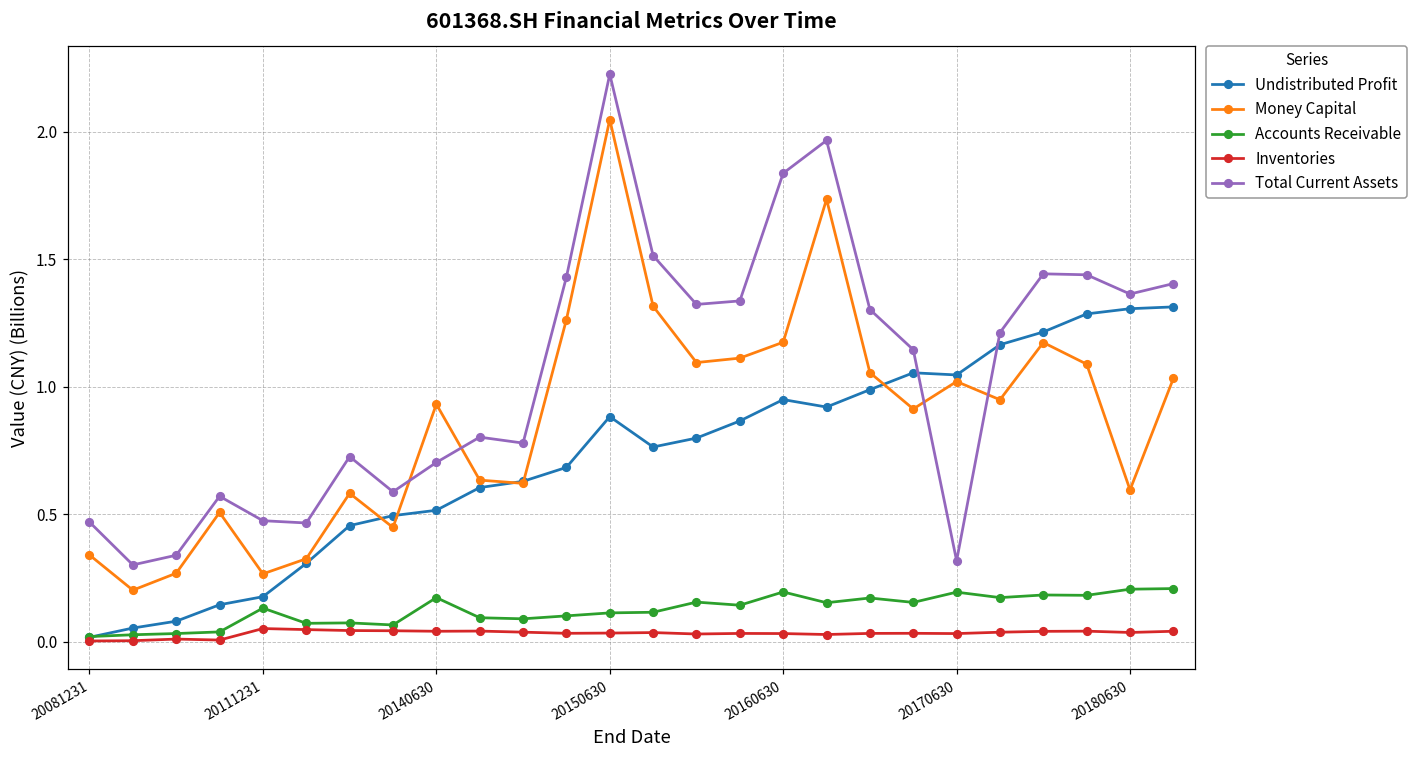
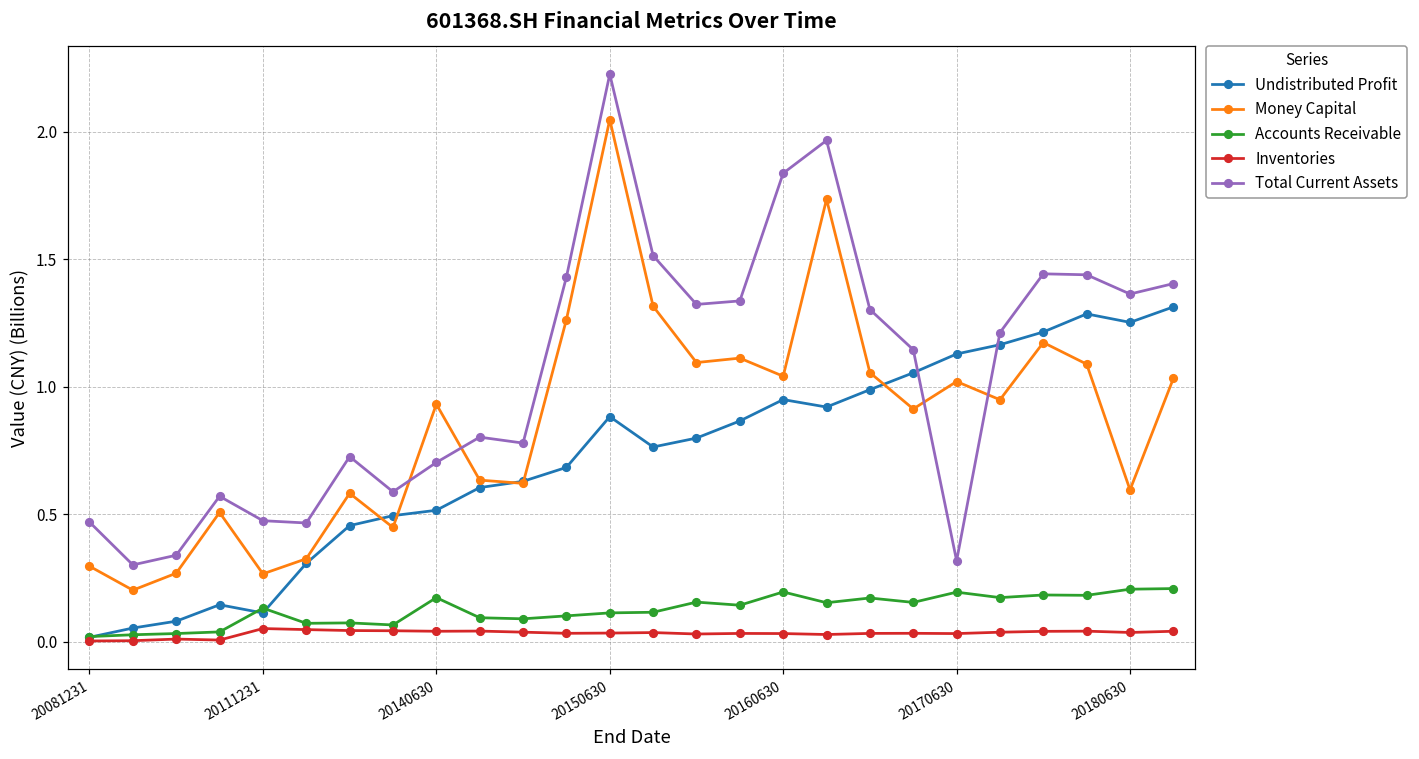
  {
    "Undistributed Profit": {
-     "20111231": 0.18,
+     "20111231": 0.11,
      "20140630": 0.52,
      "20150630": 0.88,
      "20160630": 0.95,
-     "20170630": 1.05,
-     "20180630": 1.31
+     "20170630": 1.13,
+     "20180630": 1.25
    },
    "Money Capital": {
-     "20081231": 0.34,
+     "20081231": 0.30,
      "20111231": 0.27,
      "20140630": 0.93,
      "20150630": 2.05,
-     "20160630": 1.18,
+     "20160630": 1.04,
      "20170630": 1.02,
      "20180630": 0.60
    },
    "Accounts Receivable": {
      "20111231": 0.13,
      "20140630": 0.17,
      "20150630": 0.11,
      "20160630": 0.20,
      "20170630": 0.20,
      "20180630": 0.21
    },
    "Inventories": {
      "20081231": 0.00,
      "20111231": 0.05,
      "20140630": 0.04,
      "20150630": 0.03,
      "20160630": 0.03,
      "20170630": 0.03,
      "20180630": 0.04
    },
    "Total Current Assets": {
      "20081231": 0.47,
      "20111231": 0.48,
      "20140630": 0.70,
      "20150630": 2.23,
      "20160630": 1.84,
      "20170630": 0.32,
      "20180630": 1.36
    }
  }
